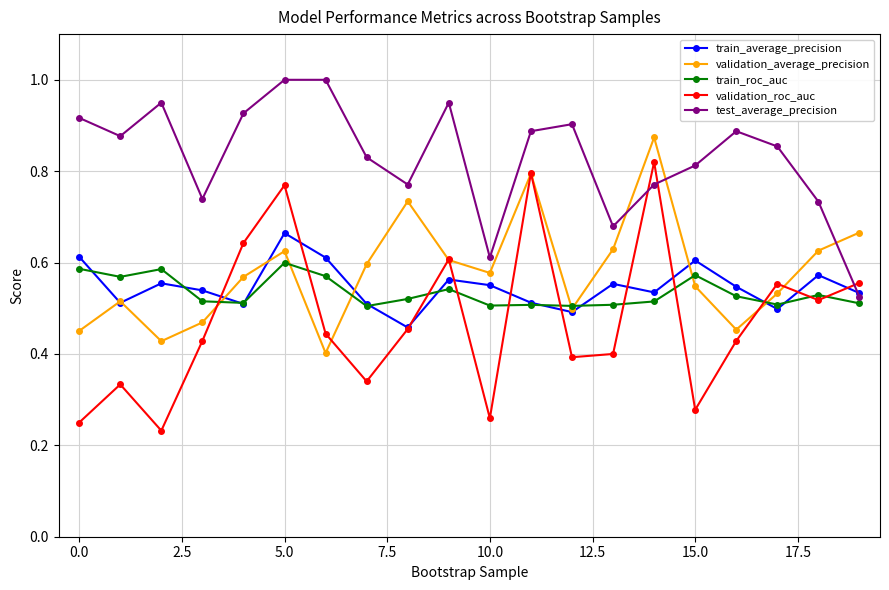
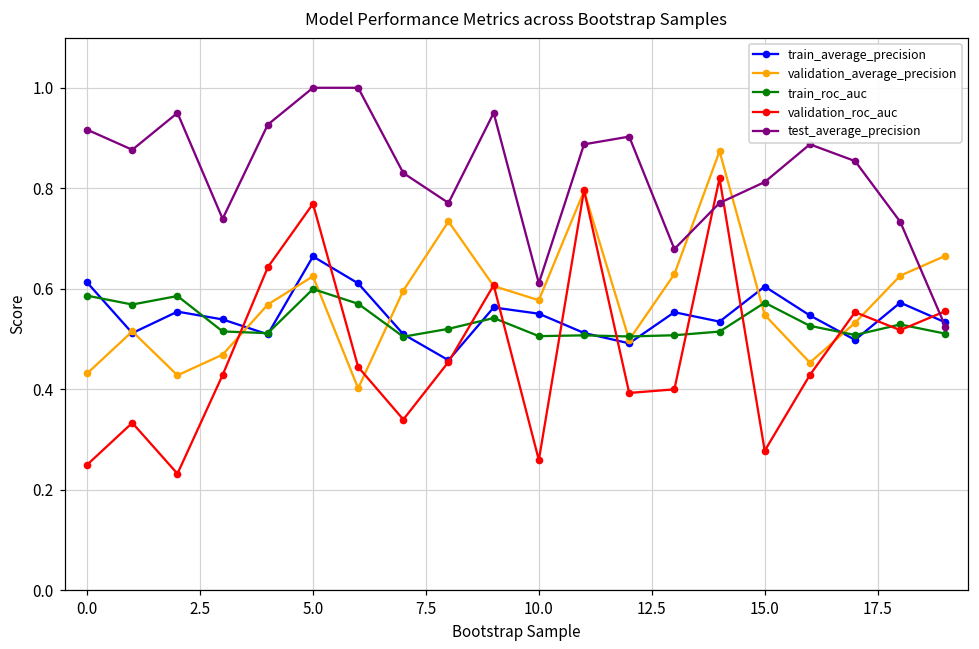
  {
    "train_average_precision": {
      "0.0": 0.61,
      "5.0": 0.66,
      "10.0": 0.55,
      "15.0": 0.60
    },
    "validation_average_precision": {
-     "0.0": 0.45,
+     "0.0": 0.43,
      "5.0": 0.63,
      "10.0": 0.58,
      "15.0": 0.55
    },
    "train_roc_auc": {
      "0.0": 0.59,
      "5.0": 0.60,
      "10.0": 0.51,
      "15.0": 0.57
    },
    "validation_roc_auc": {
      "0.0": 0.25,
      "5.0": 0.77,
      "10.0": 0.26,
      "15.0": 0.28
    },
    "test_average_precision": {
      "0.0": 0.92,
      "5.0": 1.00,
      "10.0": 0.61,
      "15.0": 0.81
    }
  }
